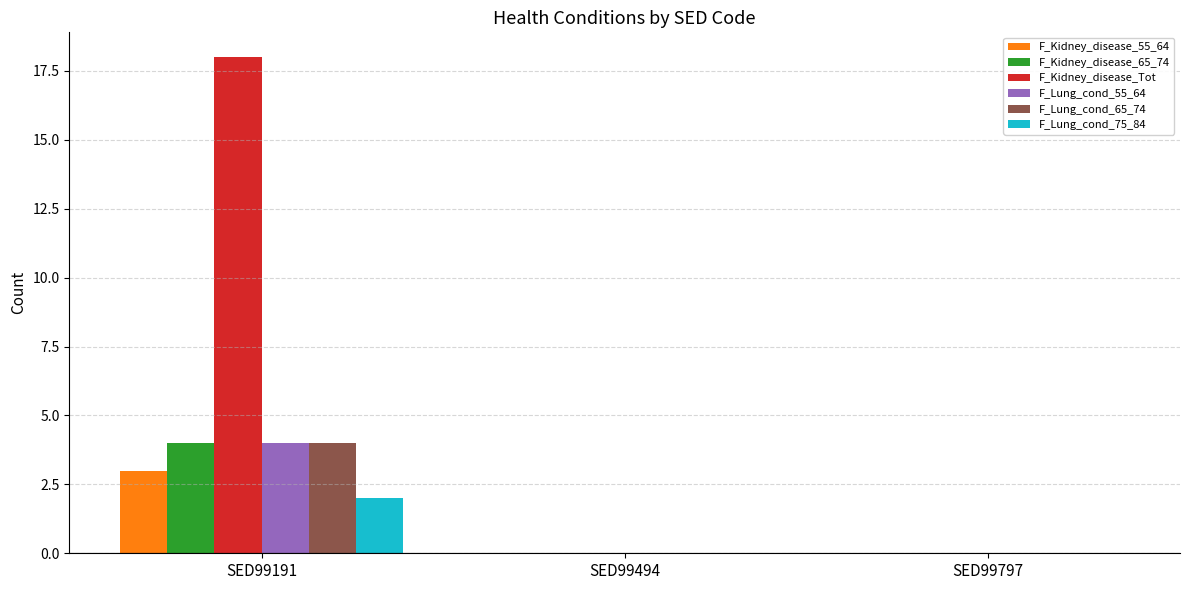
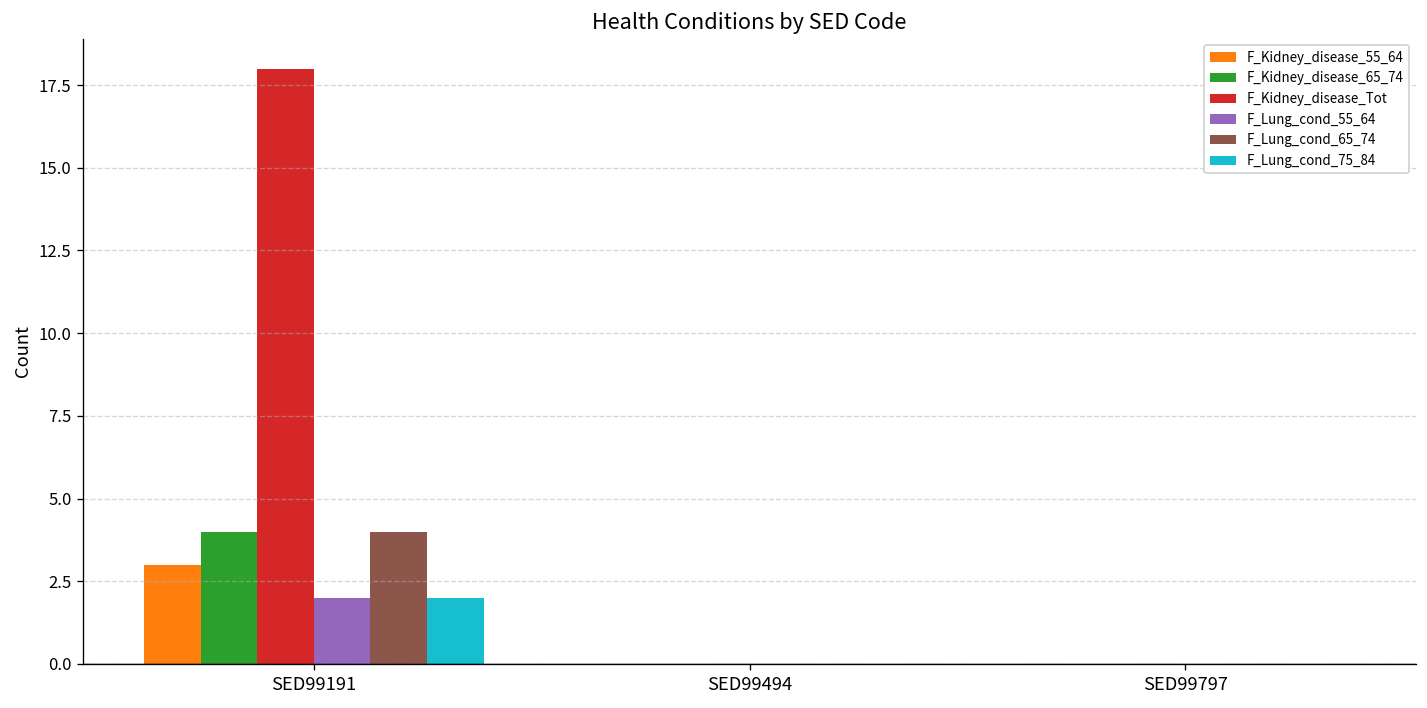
  {
    "F_Kidney_disease_55_64": {
      "SED99191": 3,
      "SED99494": 0,
      "SED99797": 0
    },
    "F_Kidney_disease_65_74": {
      "SED99191": 4,
      "SED99494": 0,
      "SED99797": 0
    },
    "F_Kidney_disease_Tot": {
      "SED99191": 18,
      "SED99494": 0,
      "SED99797": 0
    },
    "F_Lung_cond_55_64": {
-     "SED99191": 4,
+     "SED99191": 2,
      "SED99494": 0,
      "SED99797": 0
    },
    "F_Lung_cond_65_74": {
      "SED99191": 4,
      "SED99494": 0,
      "SED99797": 0
    },
    "F_Lung_cond_75_84": {
      "SED99191": 2,
      "SED99494": 0,
      "SED99797": 0
    }
  }
